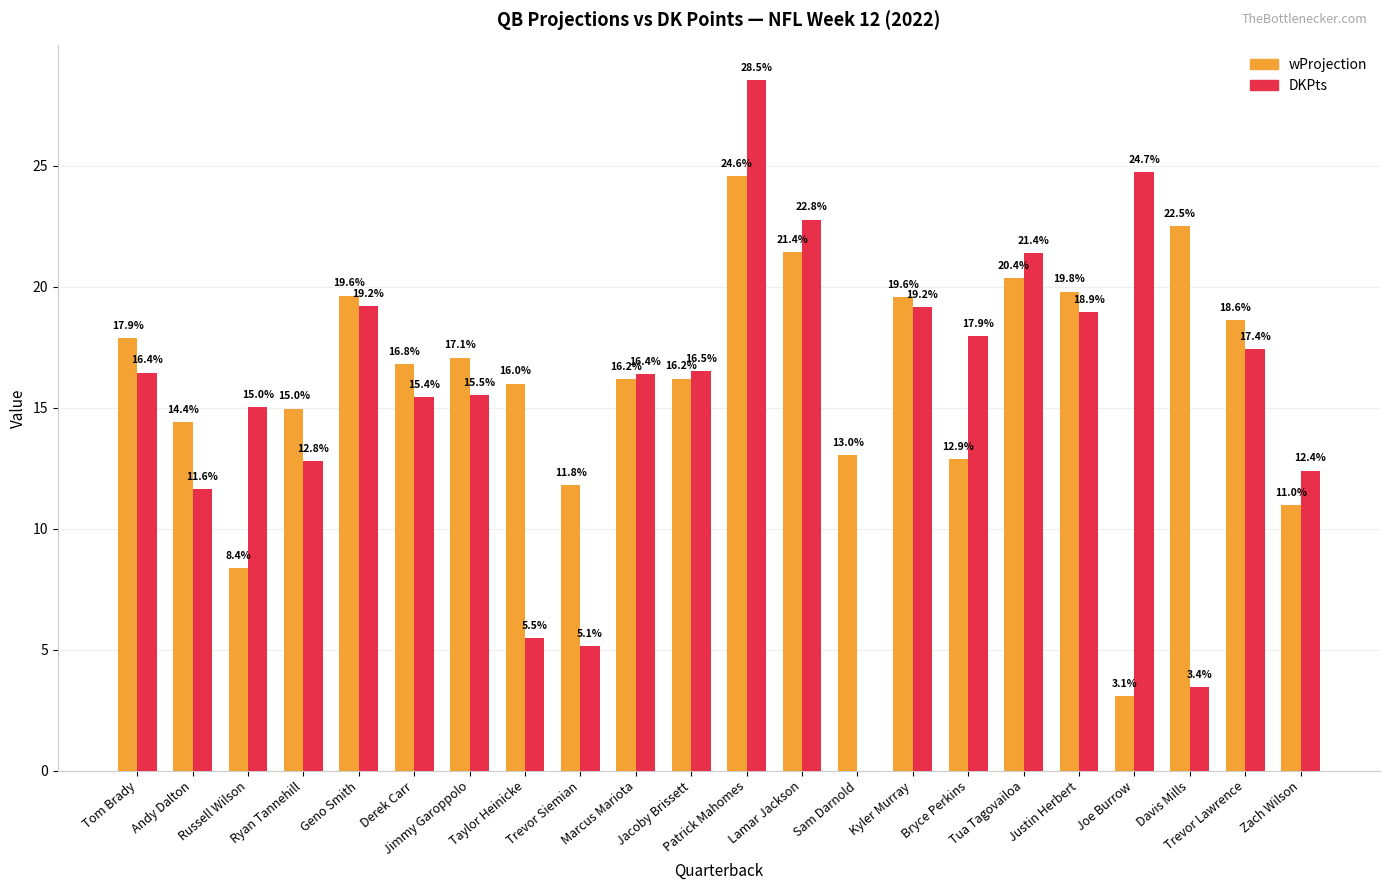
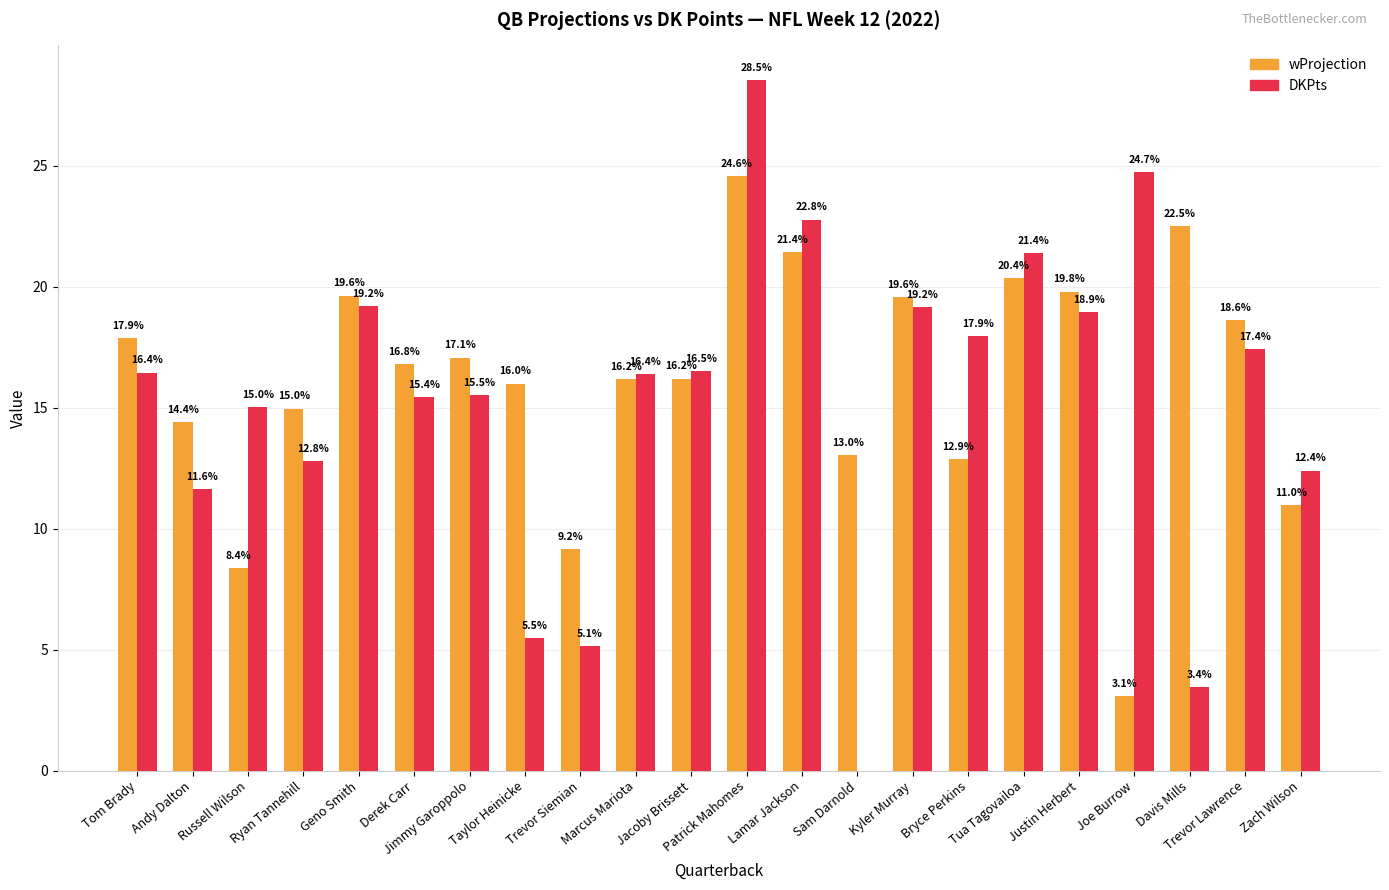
  {
    "wProjection": {
      "Tom Brady": "17.9%",
      "Andy Dalton": "14.4%",
      "Russell Wilson": "8.4%",
      "Ryan Tannehill": "15.0%",
      "Geno Smith": "19.6%",
      "Derek Carr": "16.8%",
      "Jimmy Garoppolo": "17.1%",
      "Taylor Heinicke": "16.0%",
-     "Trevor Siemian": "11.8%",
+     "Trevor Siemian": "9.2%",
      "Jacoby Brissett": "16.2%",
      "Patrick Mahomes": "24.6%",
      "Lamar Jackson": "21.4%",
      "Sam Darnold": "13.0%",
      "Kyler Murray": "19.6%",
      "Bryce Perkins": "12.9%",
      "Tua Tagovailoa": "20.4%",
      "Justin Herbert": "19.8%",
      "Joe Burrow": "3.1%",
      "Davis Mills": "22.5%",
      "Trevor Lawrence": "18.6%",
      "Zach Wilson": "11.0%"
    },
    "DKPts": {
      "Tom Brady": "16.4%",
      "Andy Dalton": "11.6%",
      "Russell Wilson": "15.0%",
      "Ryan Tannehill": "12.8%",
      "Geno Smith": "19.2%",
      "Derek Carr": "15.4%",
      "Jimmy Garoppolo": "15.5%",
      "Taylor Heinicke": "5.5%",
      "Trevor Siemian": "5.1%",
      "Jacoby Brissett": "16.5%",
      "Patrick Mahomes": "28.5%",
      "Lamar Jackson": "22.8%",
      "Kyler Murray": "19.2%",
      "Bryce Perkins": "17.9%",
      "Tua Tagovailoa": "21.4%",
      "Justin Herbert": "18.9%",
      "Joe Burrow": "24.7%",
      "Davis Mills": "3.4%",
      "Trevor Lawrence": "17.4%",
      "Zach Wilson": "12.4%"
    }
  }
